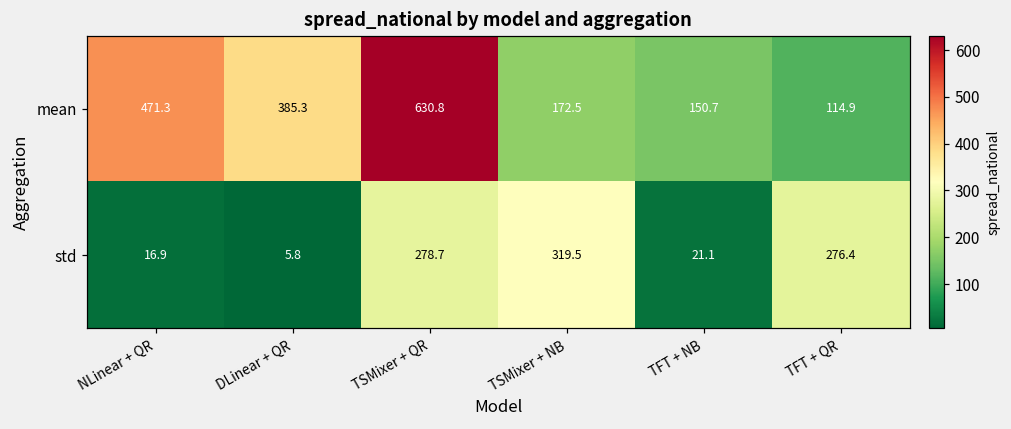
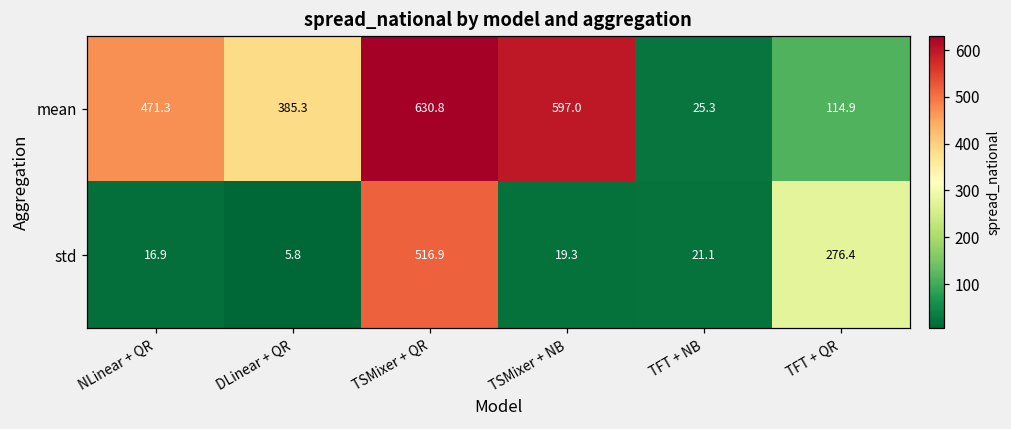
  {
    "mean": {
      "NLinear + QR": 471.3,
      "DLinear + QR": 385.3,
      "TSMixer + QR": 630.8,
-     "TSMixer + NB": 172.5,
-     "TFT + NB": 150.7,
+     "TSMixer + NB": 597.0,
+     "TFT + NB": 25.3,
      "TFT + QR": 114.9
    },
    "std": {
      "NLinear + QR": 16.9,
      "DLinear + QR": 5.8,
-     "TSMixer + QR": 278.7,
-     "TSMixer + NB": 319.5,
+     "TSMixer + QR": 516.9,
+     "TSMixer + NB": 19.3,
      "TFT + NB": 21.1,
      "TFT + QR": 276.4
    }
  }
